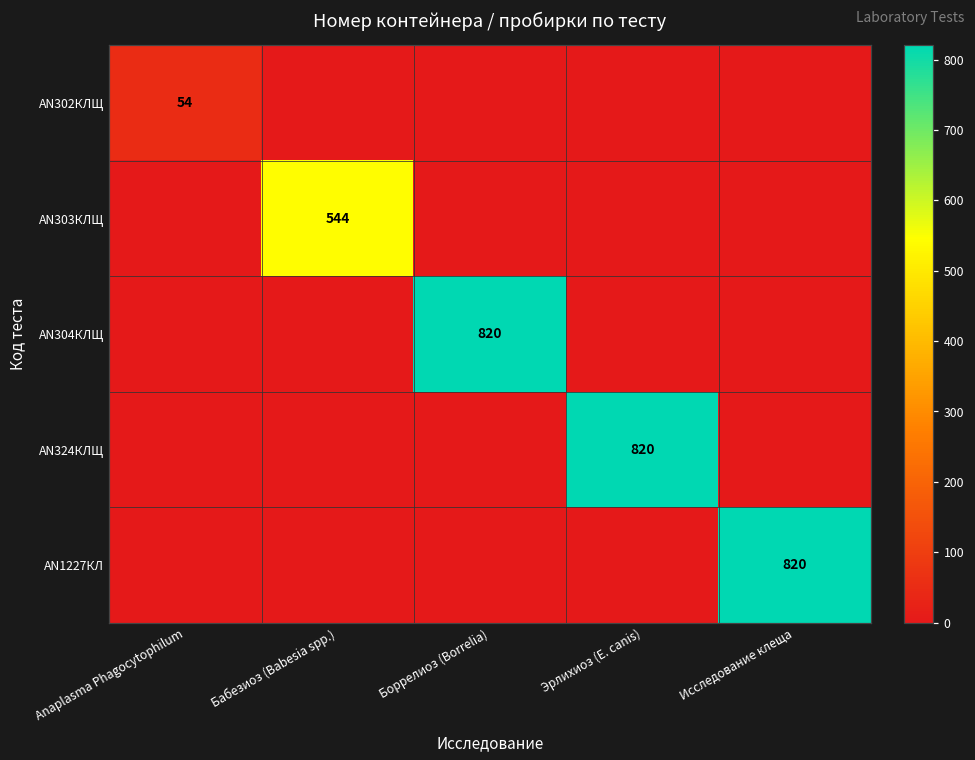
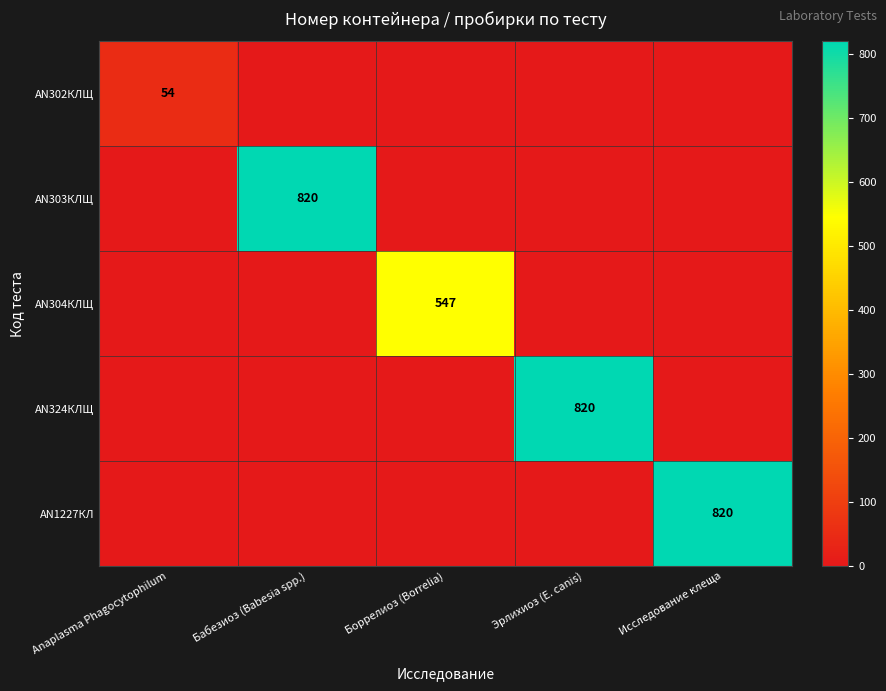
  {
    "AN302КЛЩ": {
      "Anaplasma Phagocytophilum": 54
    },
    "AN303КЛЩ": {
-     "Бабезиоз (Babesia spp.)": 544
+     "Бабезиоз (Babesia spp.)": 820
    },
    "AN304КЛЩ": {
-     "Боррелиоз (Borrelia)": 820
+     "Боррелиоз (Borrelia)": 547
    },
    "AN324КЛЩ": {
      "Эрлихиоз (E. canis)": 820
    },
    "AN1227КЛ": {
      "Исследование клеща": 820
    }
  }
